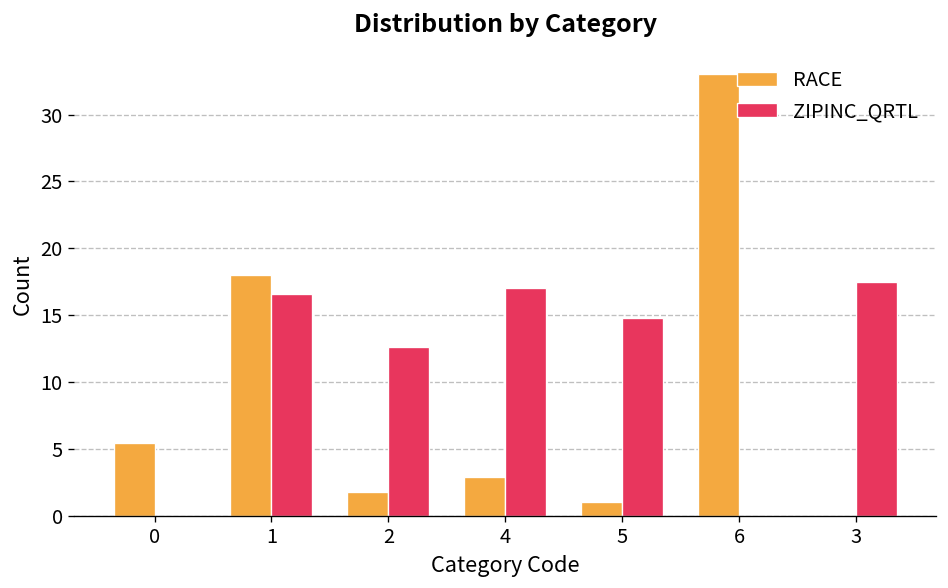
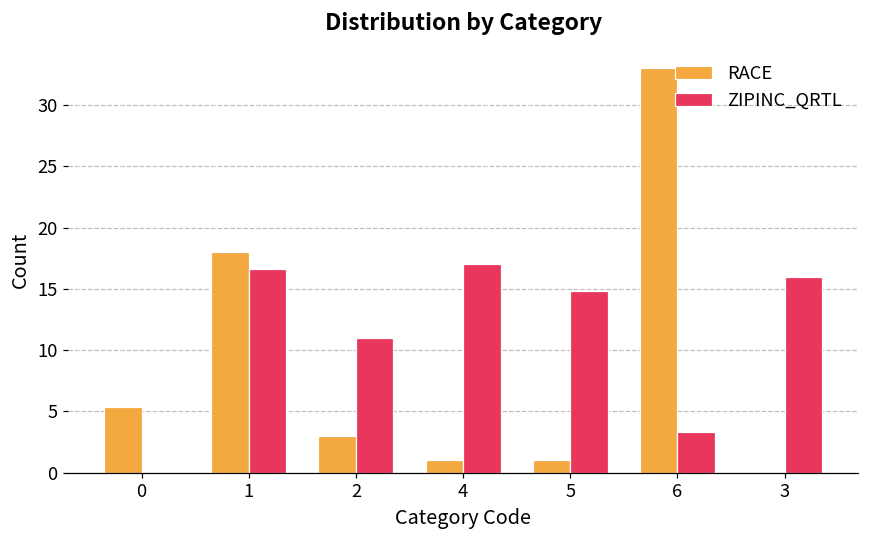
  {
    "RACE": {
      "0": 5.4,
      "1": 18.0,
-     "2": 1.8,
-     "4": 2.9,
+     "2": 3.0,
+     "4": 1.0,
      "5": 1.0,
      "6": 33.0,
      "3": 0.0
    },
    "ZIPINC_QRTL": {
      "0": 0.0,
      "1": 16.6,
-     "2": 12.6,
+     "2": 11.0,
      "4": 17.0,
      "5": 14.8,
-     "6": 0.0,
-     "3": 17.5
+     "6": 3.3,
+     "3": 16.0
    }
  }
